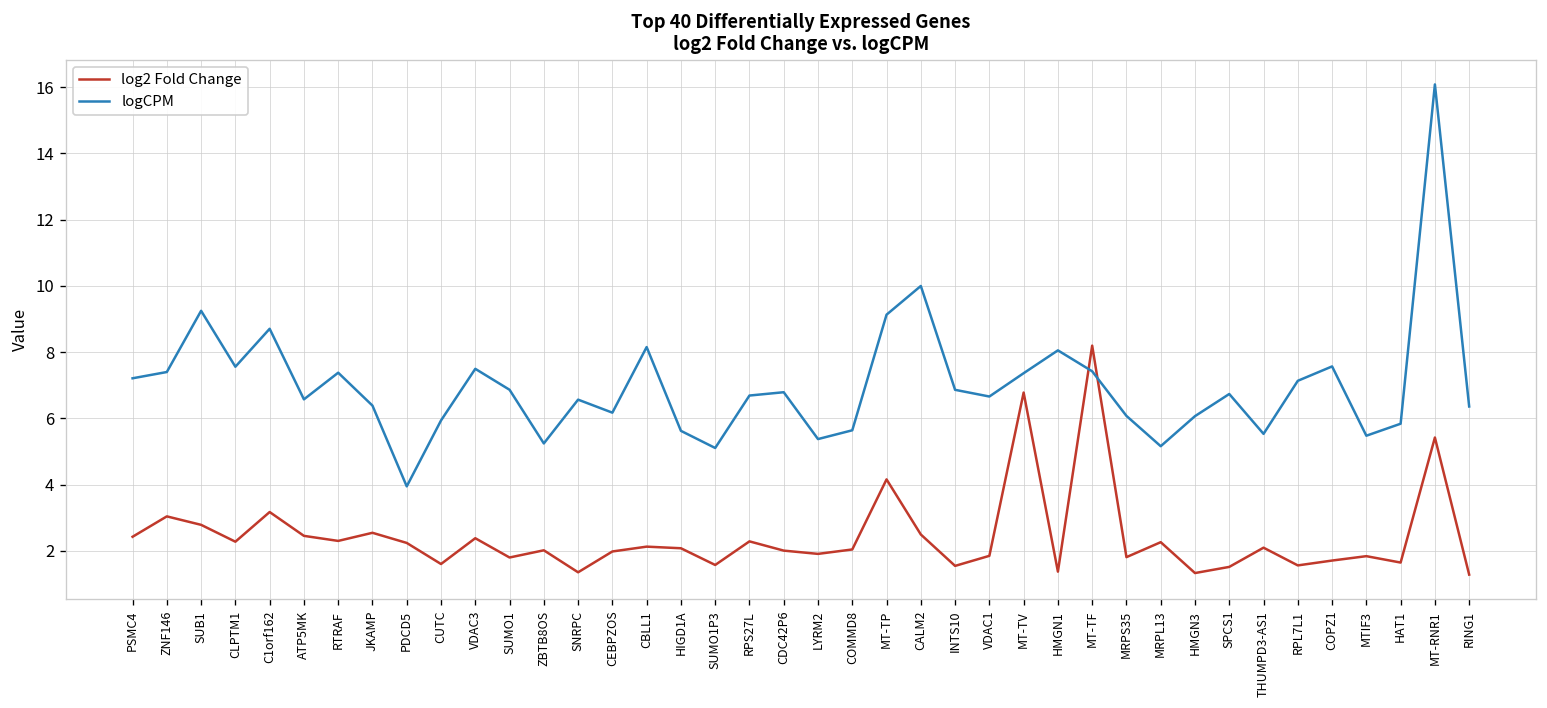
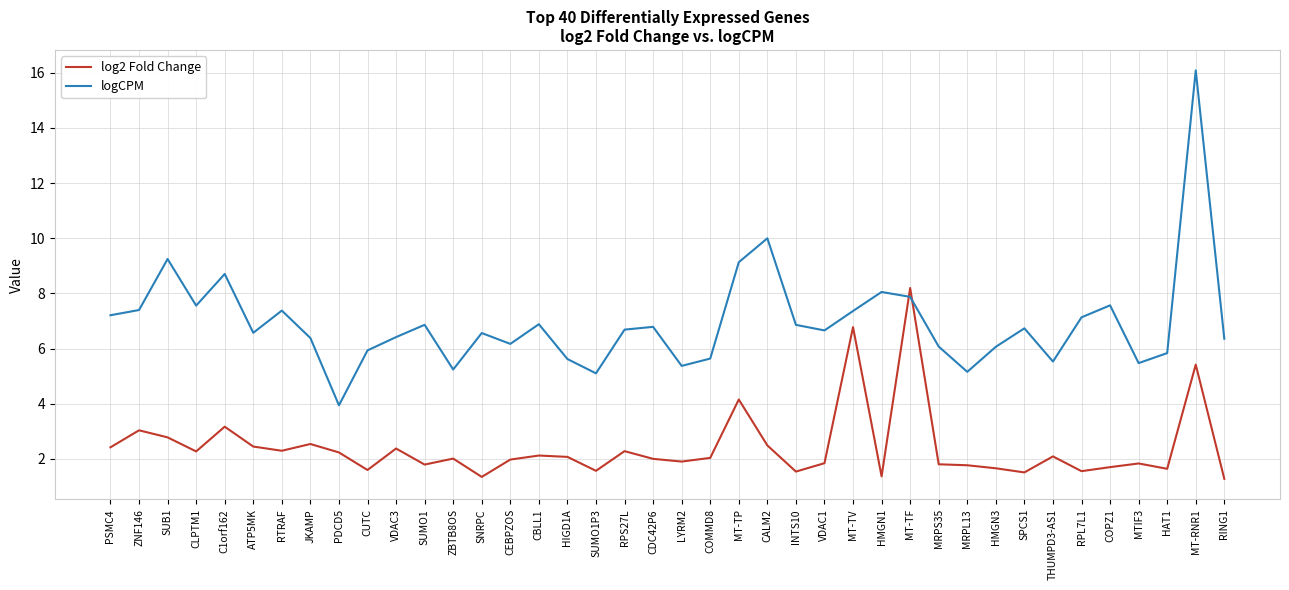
  {
    "log2 Fold Change": {
      "PSMC4": 2.4,
      "ZNF146": 3.0,
      "SUB1": 2.8,
      "CLPTM1": 2.3,
      "C1orf162": 3.2,
      "ATP5MK": 2.5,
      "RTRAF": 2.3,
      "JKAMP": 2.5,
      "PDCD5": 2.2,
      "CUTC": 1.6,
      "VDAC3": 2.4,
      "SUMO1": 1.8,
      "ZBTB8OS": 2.0,
      "SNRPC": 1.4,
      "CEBPZOS": 2.0,
      "CBLL1": 2.1,
      "HIGD1A": 2.1,
      "SUMO1P3": 1.6,
      "RPS27L": 2.3,
      "CDC42P6": 2.0,
      "LYRM2": 1.9,
      "COMMD8": 2.0,
      "MT-TP": 4.2,
      "CALM2": 2.5,
      "INTS10": 1.5,
      "VDAC1": 1.8,
      "MT-TV": 6.8,
      "HMGN1": 1.4,
      "MT-TF": 8.2,
      "MRPS35": 1.8,
-     "MRPL13": 2.3,
-     "HMGN3": 1.3,
+     "MRPL13": 1.8,
+     "HMGN3": 1.7,
      "SPCS1": 1.5,
      "THUMPD3-AS1": 2.1,
      "RPL7L1": 1.6,
      "COPZ1": 1.7,
      "MTIF3": 1.8,
      "HAT1": 1.6,
      "MT-RNR1": 5.4,
      "RING1": 1.3
    },
    "logCPM": {
      "PSMC4": 7.2,
      "ZNF146": 7.4,
      "SUB1": 9.2,
      "CLPTM1": 7.6,
      "C1orf162": 8.7,
      "ATP5MK": 6.6,
      "RTRAF": 7.4,
      "JKAMP": 6.4,
      "PDCD5": 3.9,
      "CUTC": 5.9,
-     "VDAC3": 7.5,
+     "VDAC3": 6.4,
      "SUMO1": 6.9,
      "ZBTB8OS": 5.2,
      "SNRPC": 6.6,
      "CEBPZOS": 6.2,
-     "CBLL1": 8.2,
+     "CBLL1": 6.9,
      "HIGD1A": 5.6,
      "SUMO1P3": 5.1,
      "RPS27L": 6.7,
      "CDC42P6": 6.8,
      "LYRM2": 5.4,
      "COMMD8": 5.6,
      "MT-TP": 9.1,
      "CALM2": 10.0,
      "INTS10": 6.9,
      "VDAC1": 6.7,
      "MT-TV": 7.4,
      "HMGN1": 8.1,
-     "MT-TF": 7.4,
+     "MT-TF": 7.9,
      "MRPS35": 6.1,
      "MRPL13": 5.2,
      "HMGN3": 6.1,
      "SPCS1": 6.7,
      "THUMPD3-AS1": 5.5,
      "RPL7L1": 7.1,
      "COPZ1": 7.6,
      "MTIF3": 5.5,
      "HAT1": 5.8,
      "MT-RNR1": 16.1,
      "RING1": 6.4
    }
  }
